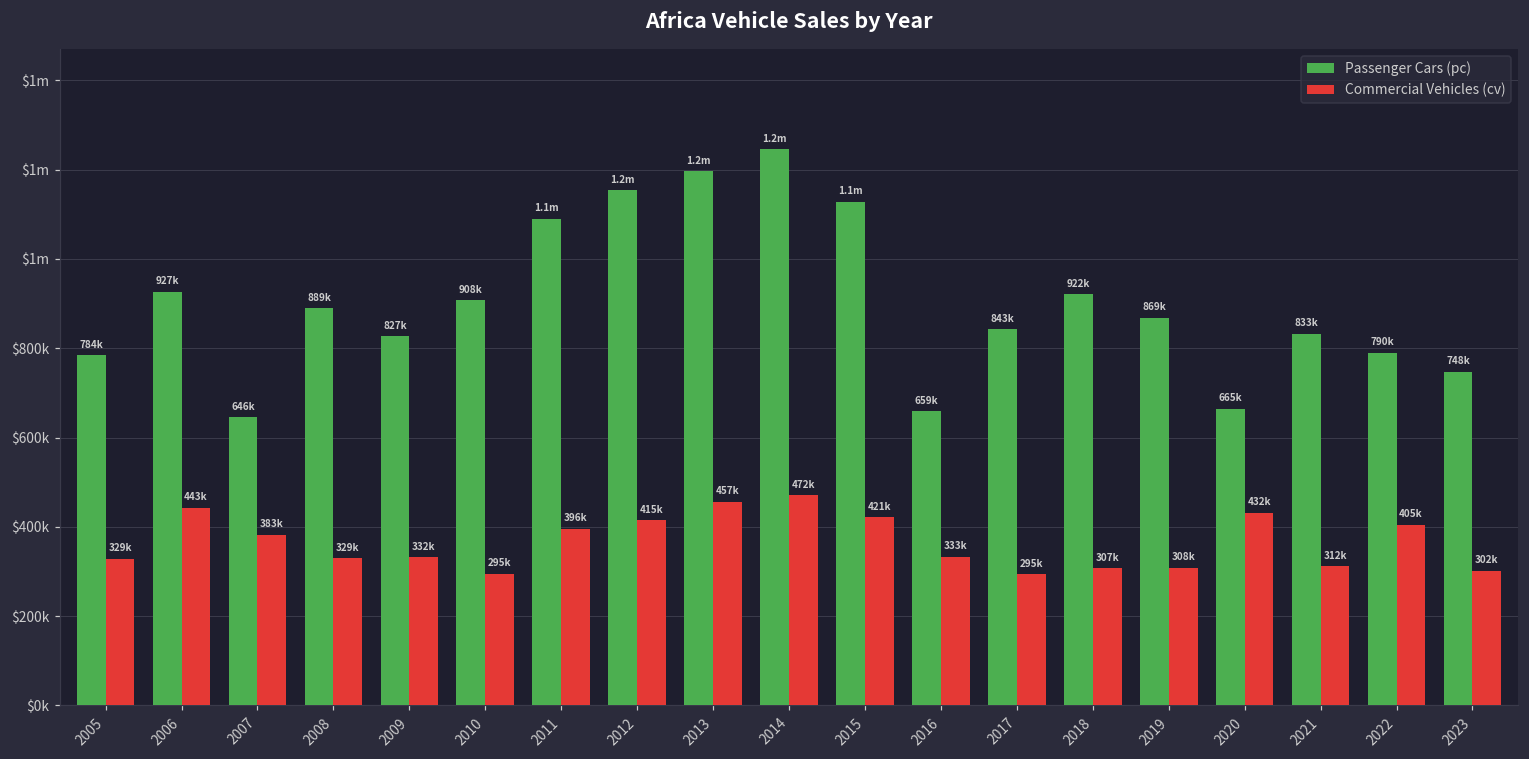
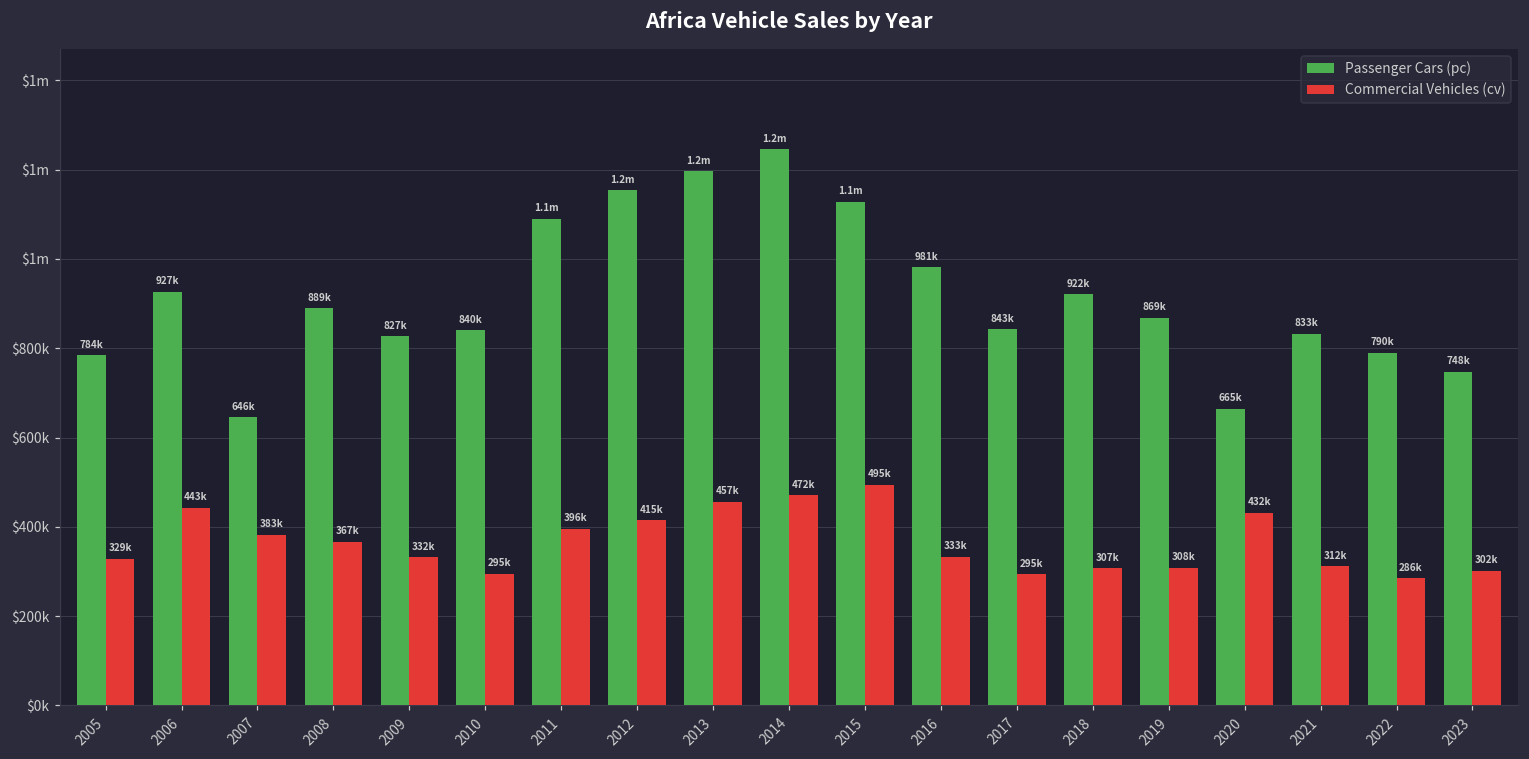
  {
    "Passenger Cars (pc)": {
      "2005": "784k",
      "2006": "927k",
      "2007": "646k",
      "2008": "889k",
      "2009": "827k",
-     "2010": "908k",
-     "2016": "659k",
+     "2010": "840k",
+     "2016": "981k",
      "2017": "843k",
      "2018": "922k",
      "2019": "869k",
      "2020": "665k",
      "2021": "833k",
      "2022": "790k",
      "2023": "748k"
    },
    "Commercial Vehicles (cv)": {
      "2005": "329k",
      "2006": "443k",
      "2007": "383k",
-     "2008": "329k",
+     "2008": "367k",
      "2009": "332k",
      "2010": "295k",
      "2011": "396k",
      "2012": "415k",
      "2013": "457k",
      "2014": "472k",
-     "2015": "421k",
+     "2015": "495k",
      "2016": "333k",
      "2017": "295k",
      "2018": "307k",
      "2019": "308k",
      "2020": "432k",
      "2021": "312k",
-     "2022": "405k",
+     "2022": "286k",
      "2023": "302k"
    }
  }
